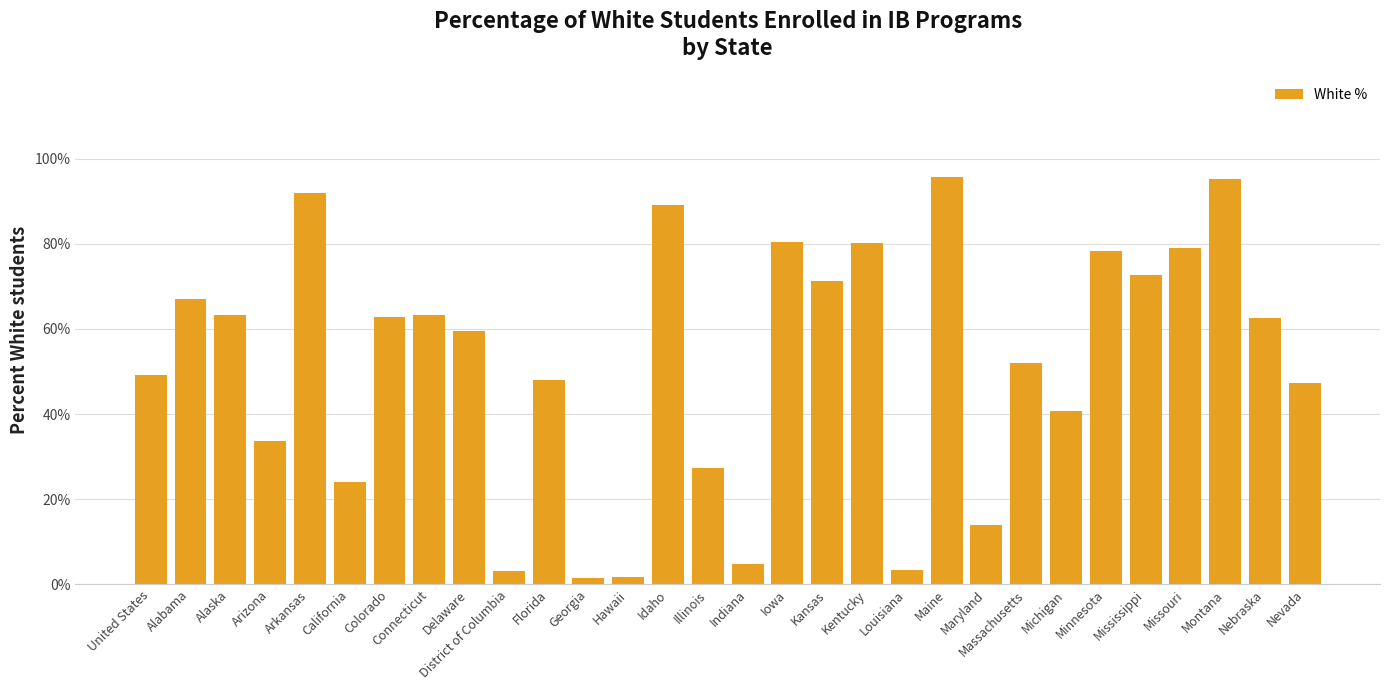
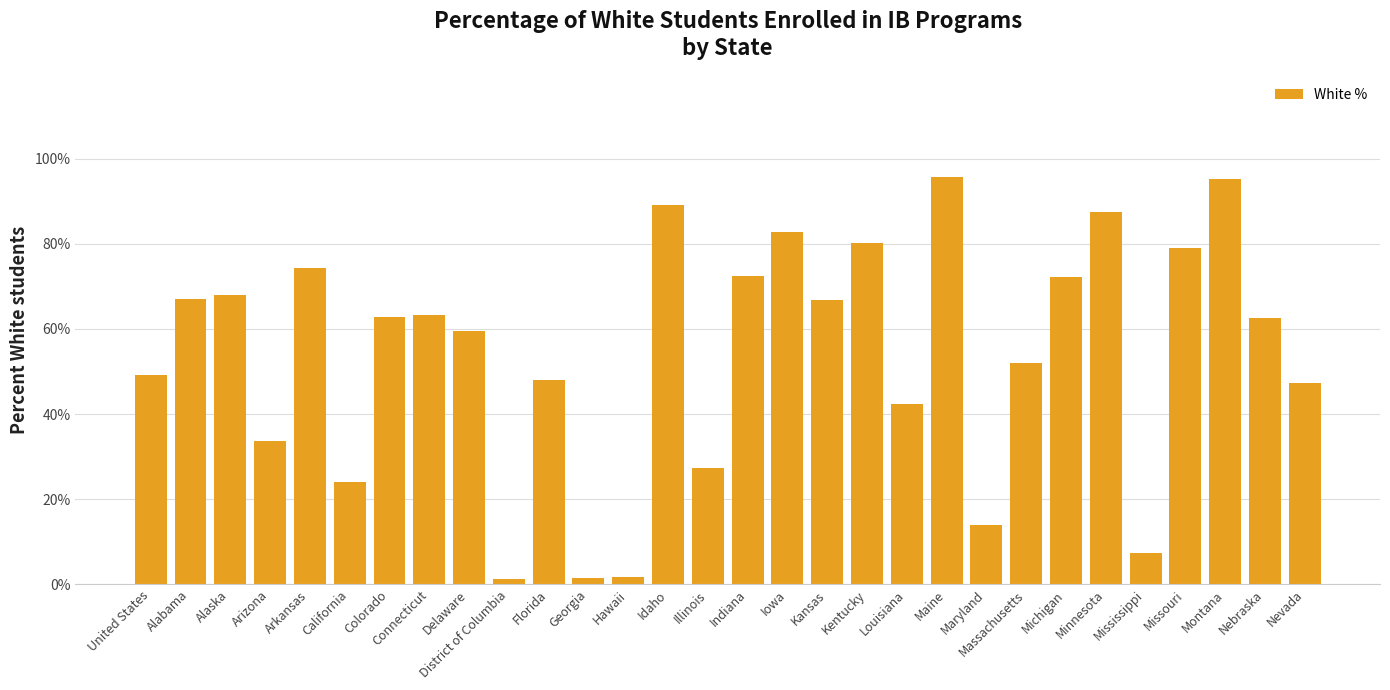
  {
    "United States": "49%",
    "Alabama": "67%",
-   "Alaska": "63%",
+   "Alaska": "68%",
    "Arizona": "34%",
-   "Arkansas": "92%",
+   "Arkansas": "74%",
    "California": "24%",
    "Colorado": "63%",
    "Connecticut": "63%",
    "Delaware": "60%",
-   "District of Columbia": "3%",
+   "District of Columbia": "1%",
    "Florida": "48%",
    "Georgia": "1%",
    "Hawaii": "2%",
    "Idaho": "89%",
    "Illinois": "27%",
-   "Indiana": "5%",
-   "Iowa": "81%",
-   "Kansas": "71%",
+   "Indiana": "73%",
+   "Iowa": "83%",
+   "Kansas": "67%",
    "Kentucky": "80%",
-   "Louisiana": "3%",
+   "Louisiana": "42%",
    "Maine": "96%",
    "Maryland": "14%",
    "Massachusetts": "52%",
-   "Michigan": "41%",
-   "Minnesota": "78%",
-   "Mississippi": "73%",
+   "Michigan": "72%",
+   "Minnesota": "88%",
+   "Mississippi": "7%",
    "Missouri": "79%",
    "Montana": "95%",
    "Nebraska": "63%",
    "Nevada": "47%"
  }
